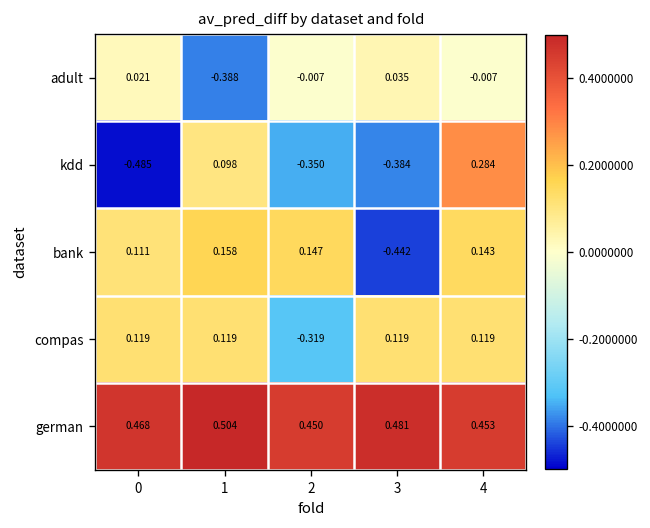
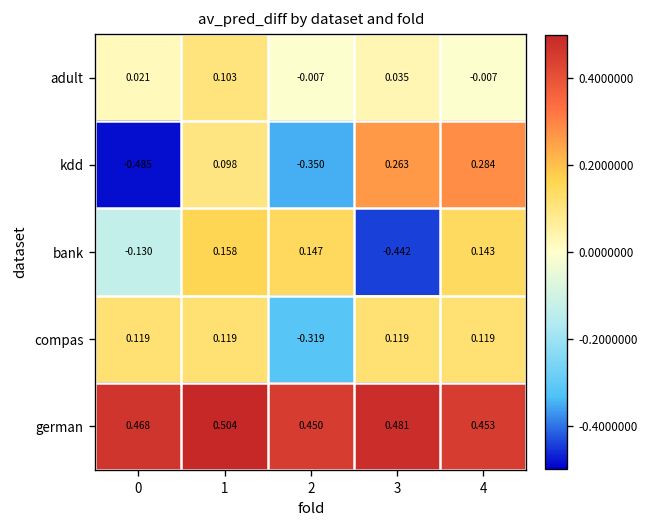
  {
    "adult": {
      "0": 0.021,
-     "1": -0.388,
+     "1": 0.103,
      "2": -0.007,
      "3": 0.035,
      "4": -0.007
    },
    "kdd": {
      "0": -0.485,
      "1": 0.098,
      "2": -0.350,
-     "3": -0.384,
+     "3": 0.263,
      "4": 0.284
    },
    "bank": {
-     "0": 0.111,
+     "0": -0.130,
      "1": 0.158,
      "2": 0.147,
      "3": -0.442,
      "4": 0.143
    },
    "compas": {
      "0": 0.119,
      "1": 0.119,
      "2": -0.319,
      "3": 0.119,
      "4": 0.119
    },
    "german": {
      "0": 0.468,
      "1": 0.504,
      "2": 0.450,
      "3": 0.481,
      "4": 0.453
    }
  }
